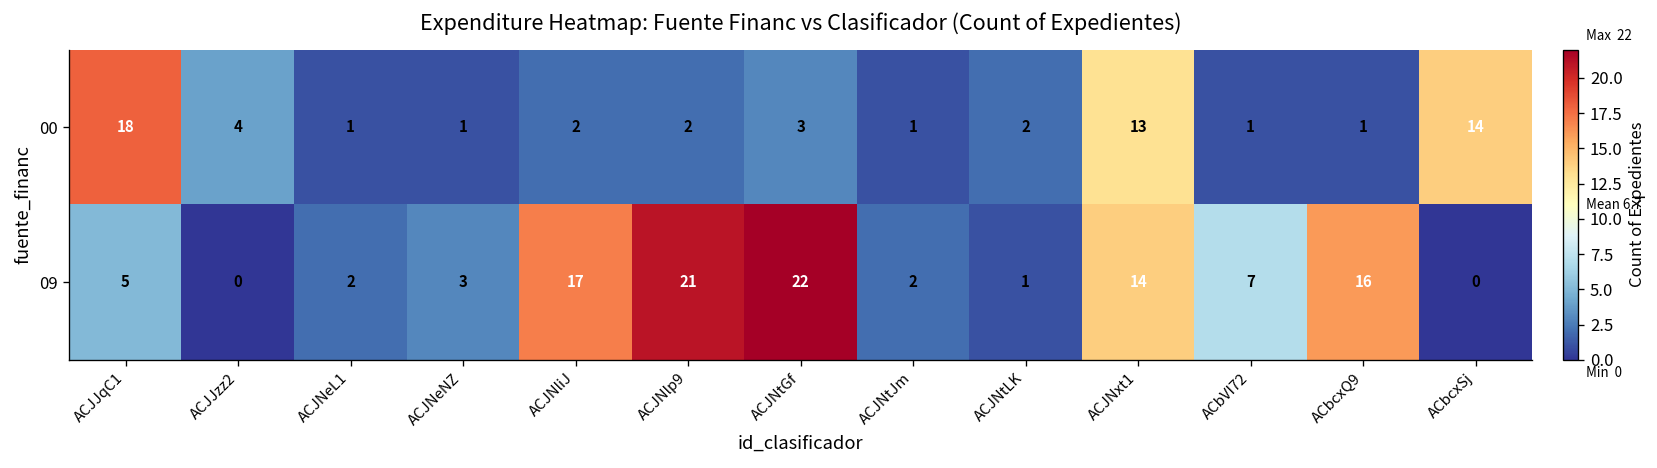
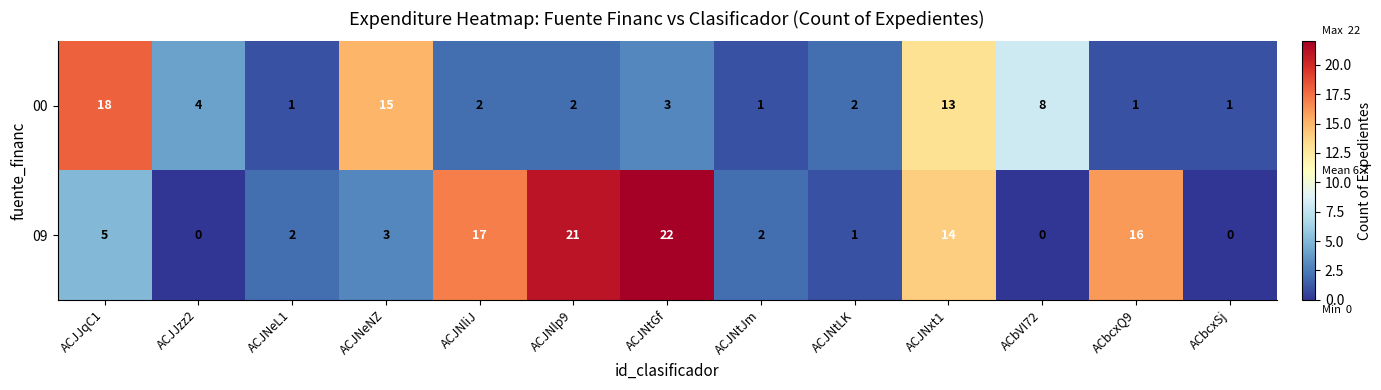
  {
    "00": {
      "ACJJqC1": 18,
      "ACJJzz2": 4,
      "ACJNeL1": 1,
-     "ACJNeNZ": 1,
+     "ACJNeNZ": 15,
      "ACJNliJ": 2,
      "ACJNlp9": 2,
      "ACJNtGf": 3,
      "ACJNtJm": 1,
      "ACJNtLK": 2,
      "ACJNxt1": 13,
-     "ACbVI72": 1,
+     "ACbVI72": 8,
      "ACbcxQ9": 1,
-     "ACbcxSj": 14
+     "ACbcxSj": 1
    },
    "09": {
      "ACJJqC1": 5,
      "ACJJzz2": 0,
      "ACJNeL1": 2,
      "ACJNeNZ": 3,
      "ACJNliJ": 17,
      "ACJNlp9": 21,
      "ACJNtGf": 22,
      "ACJNtJm": 2,
      "ACJNtLK": 1,
      "ACJNxt1": 14,
-     "ACbVI72": 7,
+     "ACbVI72": 0,
      "ACbcxQ9": 16,
      "ACbcxSj": 0
    }
  }
